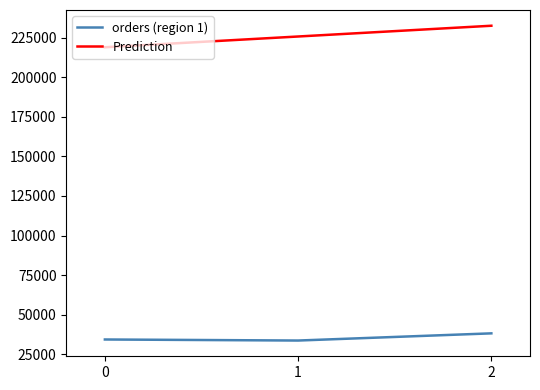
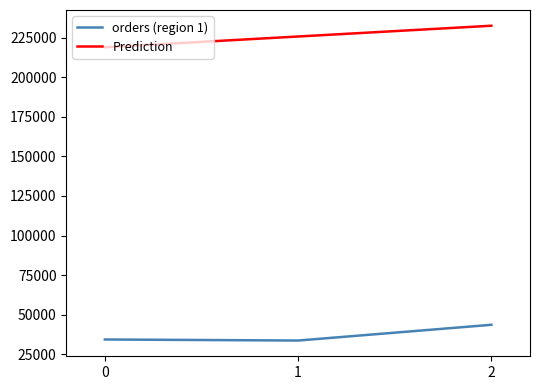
  {
    "orders (region 1)": {
      "0": 34000,
      "1": 34000,
-     "2": 38000
+     "2": 44000
    },
    "Prediction": {
      "1": 226000,
      "2": 232000
    }
  }
